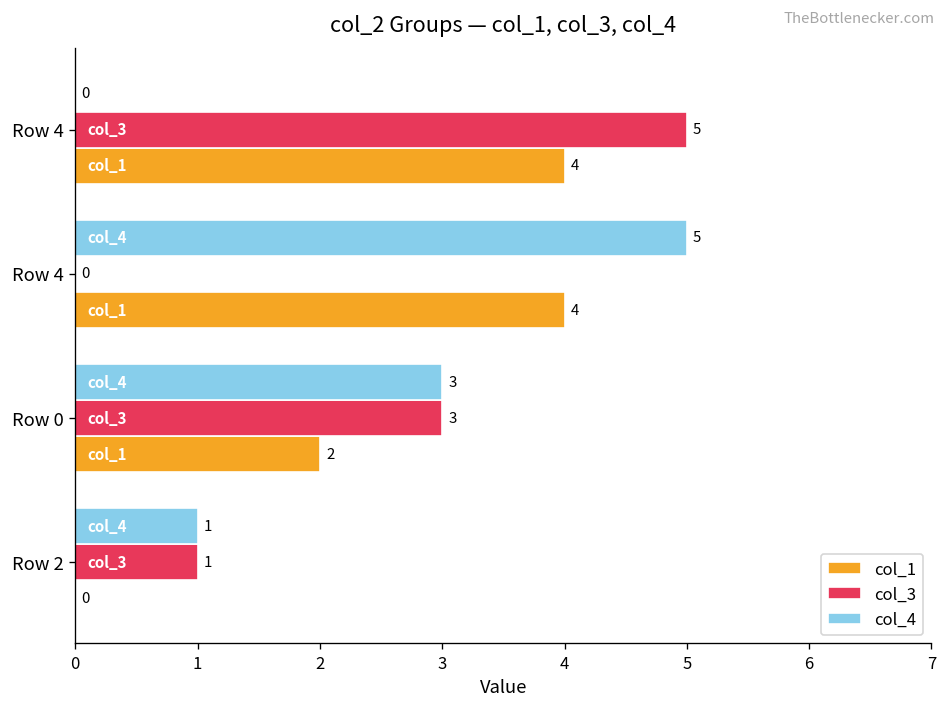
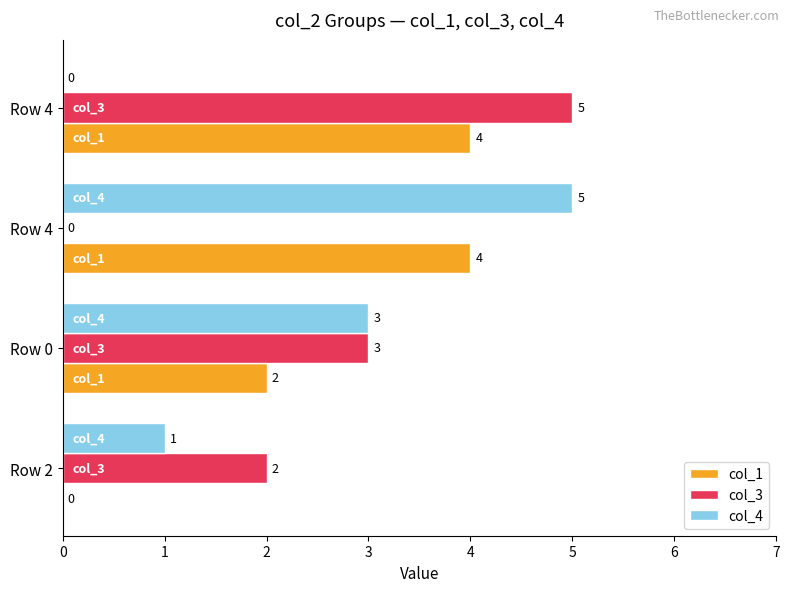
  {
    "col_1": {
      "Row 0": 2,
      "Row 2": 0
    },
    "col_3": {
      "Row 0": 3,
-     "Row 2": 1
+     "Row 2": 2
    },
    "col_4": {
      "Row 0": 3,
      "Row 2": 1
    }
  }
